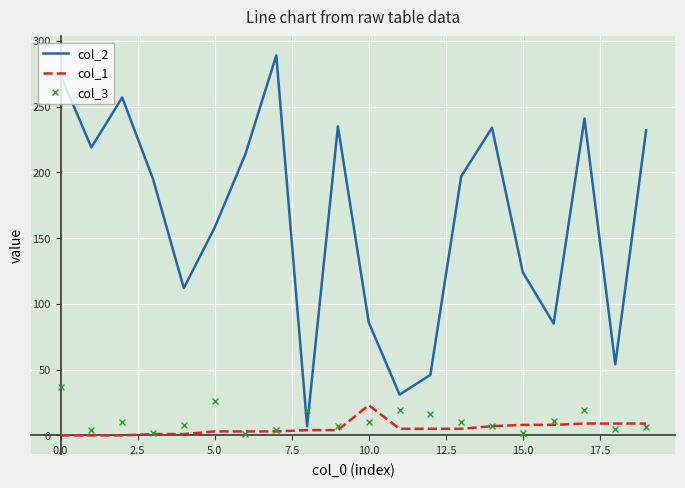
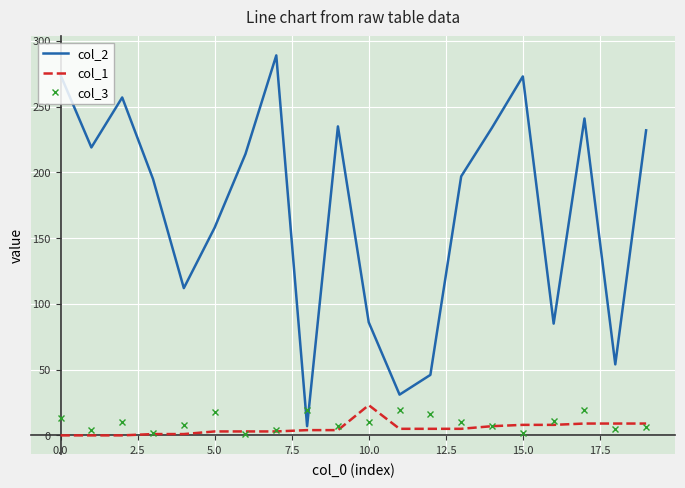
  {
    "col_2": {
      "5.0": 158,
      "10.0": 86,
-     "15.0": 124
+     "15.0": 273
    },
    "col_1": {
      "0.0": 0,
      "5.0": 3,
      "10.0": 23,
      "15.0": 8
    },
    "col_3": {
-     "0.0": 37,
-     "5.0": 26,
+     "0.0": 13,
+     "5.0": 18,
      "10.0": 10,
      "15.0": 2
    }
  }
